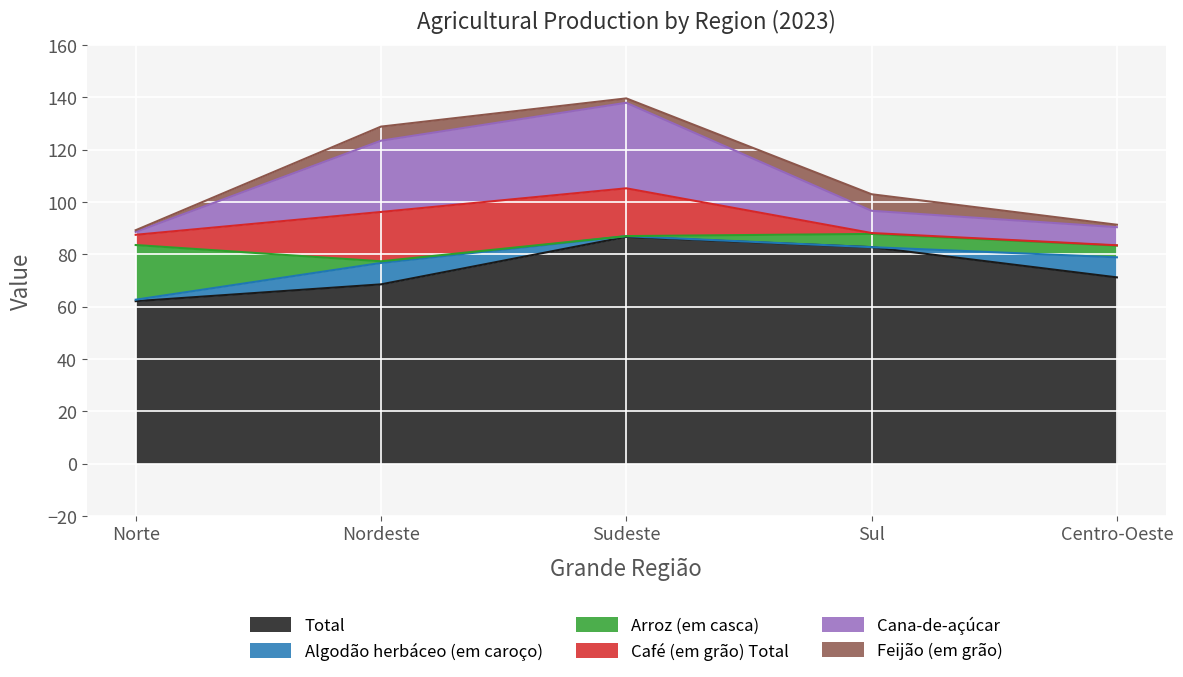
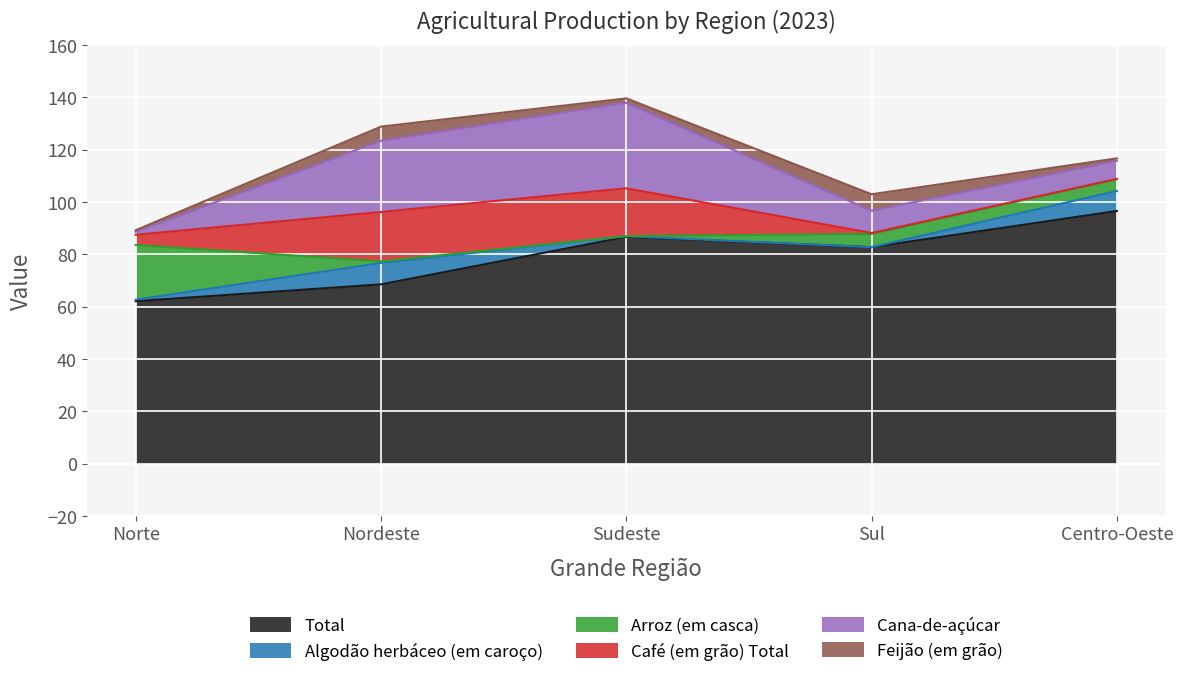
  {
    "Total": {
      "Nordeste": 69,
-     "Centro-Oeste": 71
+     "Centro-Oeste": 97
    },
    "Algodão herbáceo (em caroço)": {
      "Centro-Oeste": 8
    },
    "Arroz (em casca)": {
      "Norte": 21
    },
    "Café (em grão) Total": {
      "Norte": 4,
      "Nordeste": 19,
      "Sudeste": 18
    },
    "Cana-de-açúcar": {
      "Nordeste": 27,
      "Sudeste": 33,
      "Sul": 9
    },
    "Feijão (em grão)": {
      "Nordeste": 5,
      "Sudeste": 2,
      "Sul": 6
    }
  }
